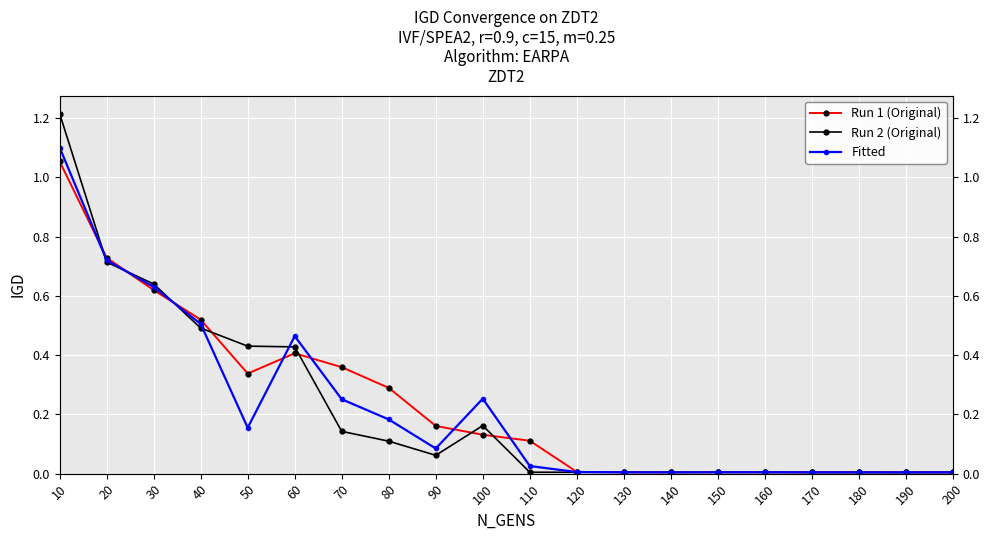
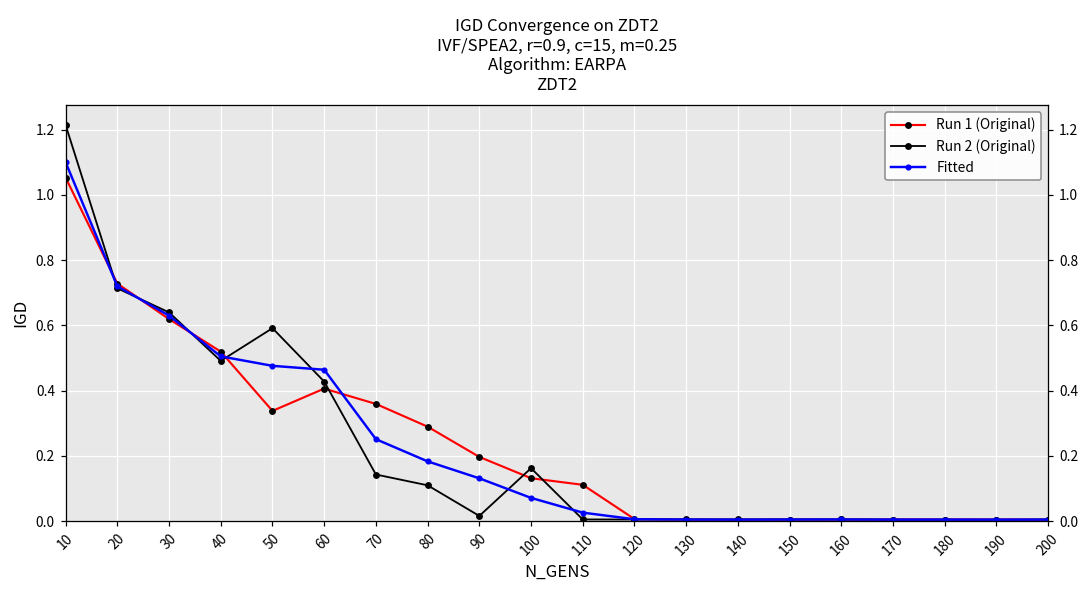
  {
    "Run 1 (Original)": {
      "10": 1.05,
      "30": 0.62,
      "40": 0.52,
      "50": 0.34,
      "60": 0.41,
      "70": 0.36,
      "80": 0.29,
-     "90": 0.16,
+     "90": 0.20,
      "100": 0.13,
      "110": 0.11
    },
    "Run 2 (Original)": {
      "10": 1.21,
      "30": 0.64,
      "40": 0.49,
-     "50": 0.43,
+     "50": 0.59,
      "60": 0.43,
      "70": 0.14,
      "80": 0.11,
-     "90": 0.06,
+     "90": 0.02,
      "100": 0.16,
      "110": 0.00
    },
    "Fitted": {
      "10": 1.10,
      "30": 0.63,
      "40": 0.51,
-     "50": 0.16,
+     "50": 0.48,
      "60": 0.46,
      "70": 0.25,
      "80": 0.18,
-     "90": 0.09,
-     "100": 0.25,
+     "90": 0.13,
+     "100": 0.07,
      "110": 0.03
    }
  }
